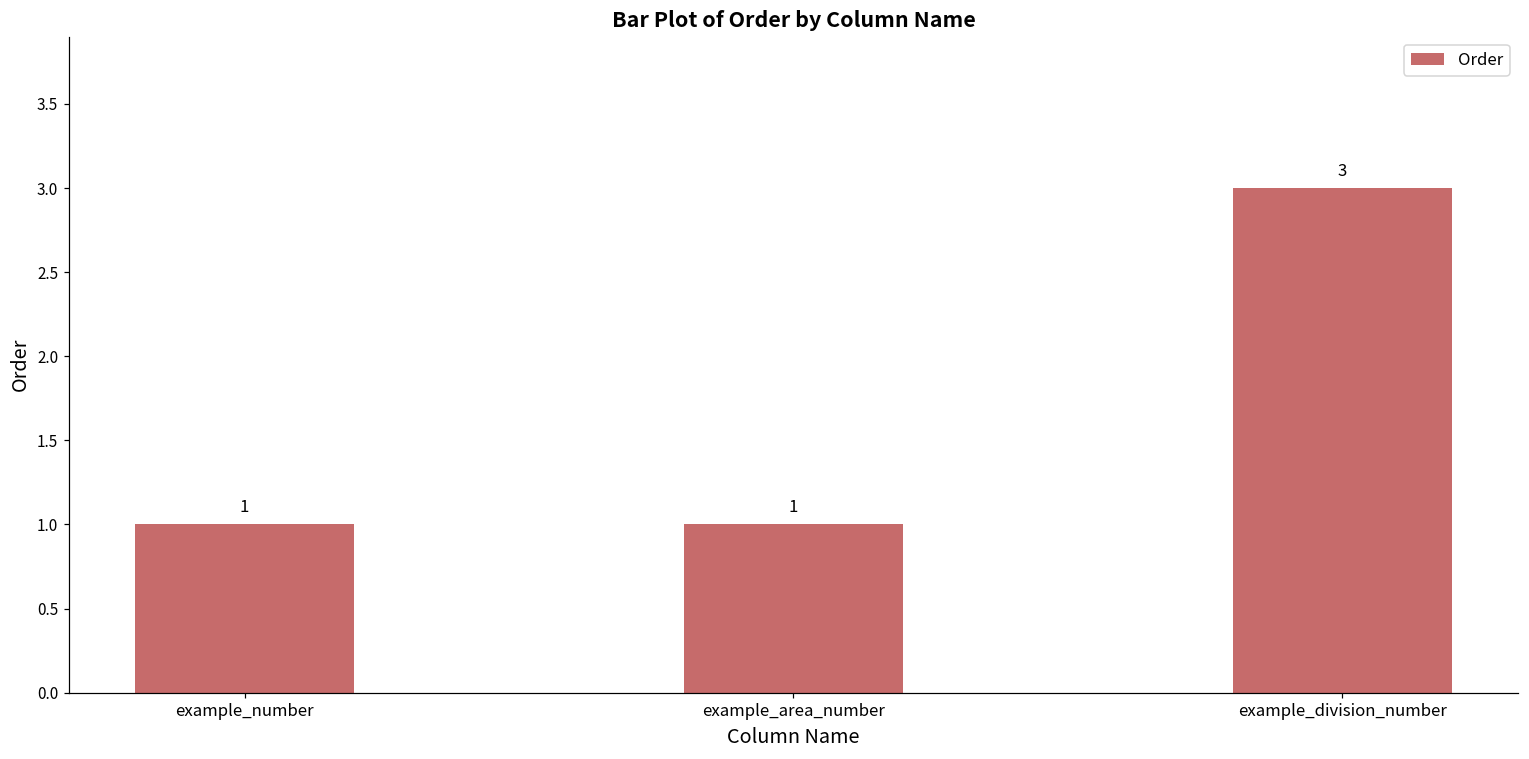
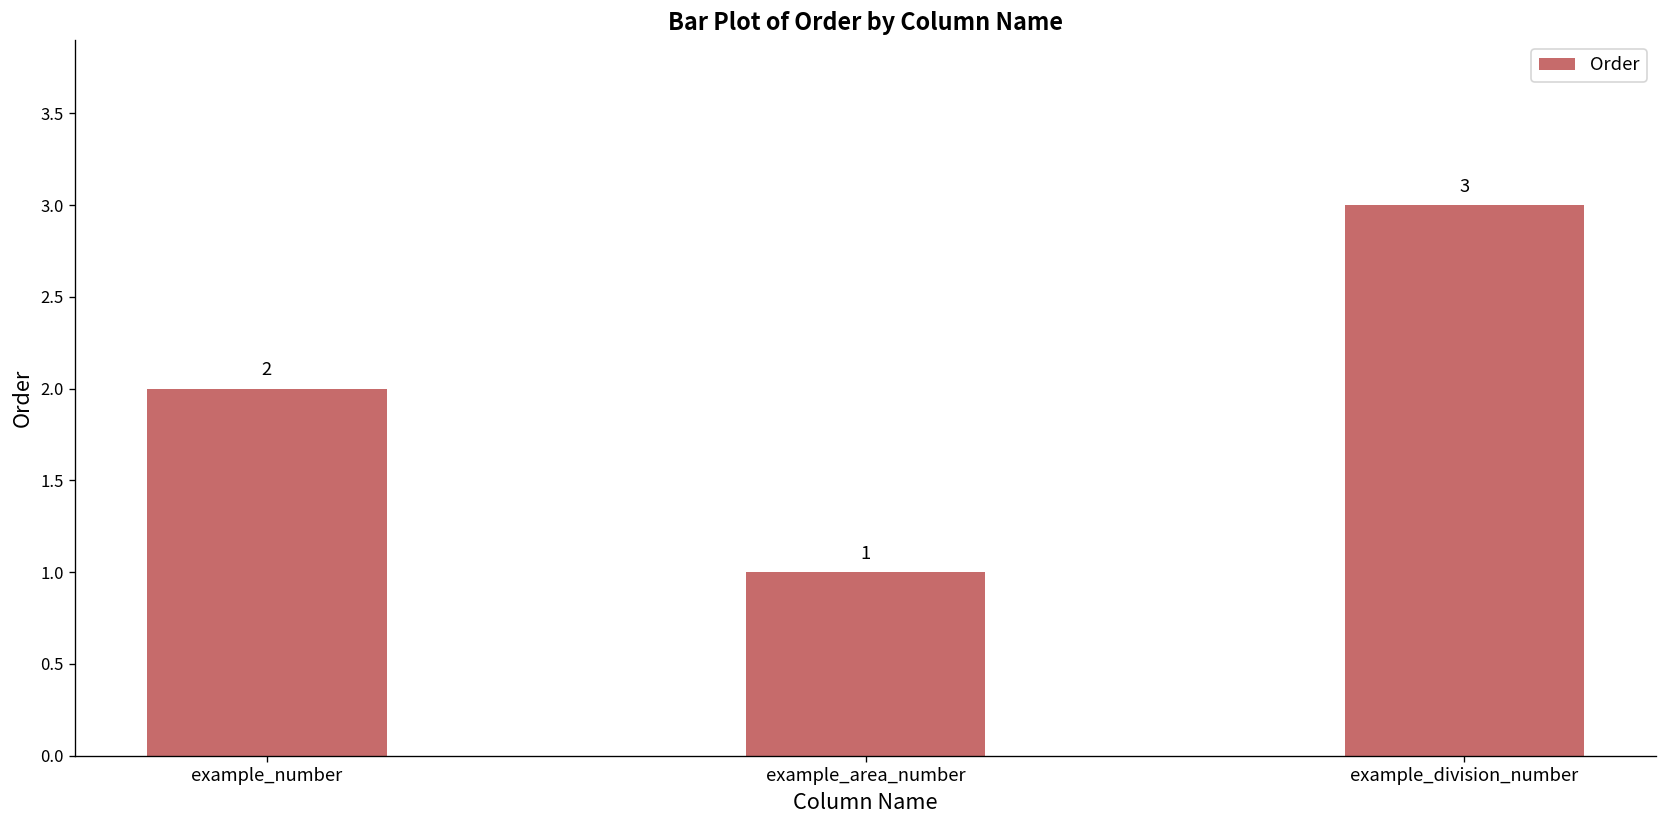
  {
-   "example_number": 1,
+   "example_number": 2,
    "example_area_number": 1,
    "example_division_number": 3
  }
